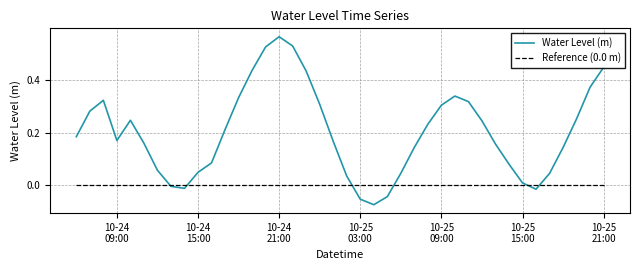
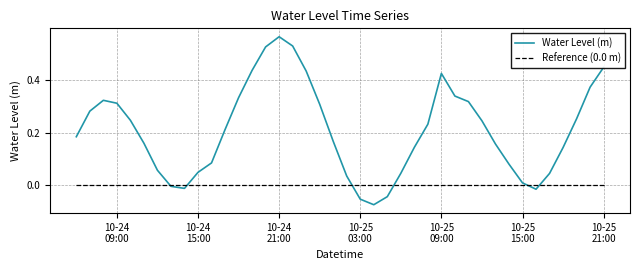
  {
    "Water Level (m)": {
-     "10-24 09:00": 0.17,
+     "10-24 09:00": 0.31,
      "10-24 15:00": 0.05,
      "10-24 21:00": 0.56,
      "10-25 03:00": -0.05,
-     "10-25 09:00": 0.30
+     "10-25 09:00": 0.42
    },
    "Reference (0.0 m)": {
      "10-24 09:00": 0.00,
      "10-24 15:00": 0.00,
      "10-24 21:00": 0.00,
      "10-25 03:00": 0.00,
      "10-25 09:00": 0.00,
      "10-25 21:00": 0.00
    }
  }
